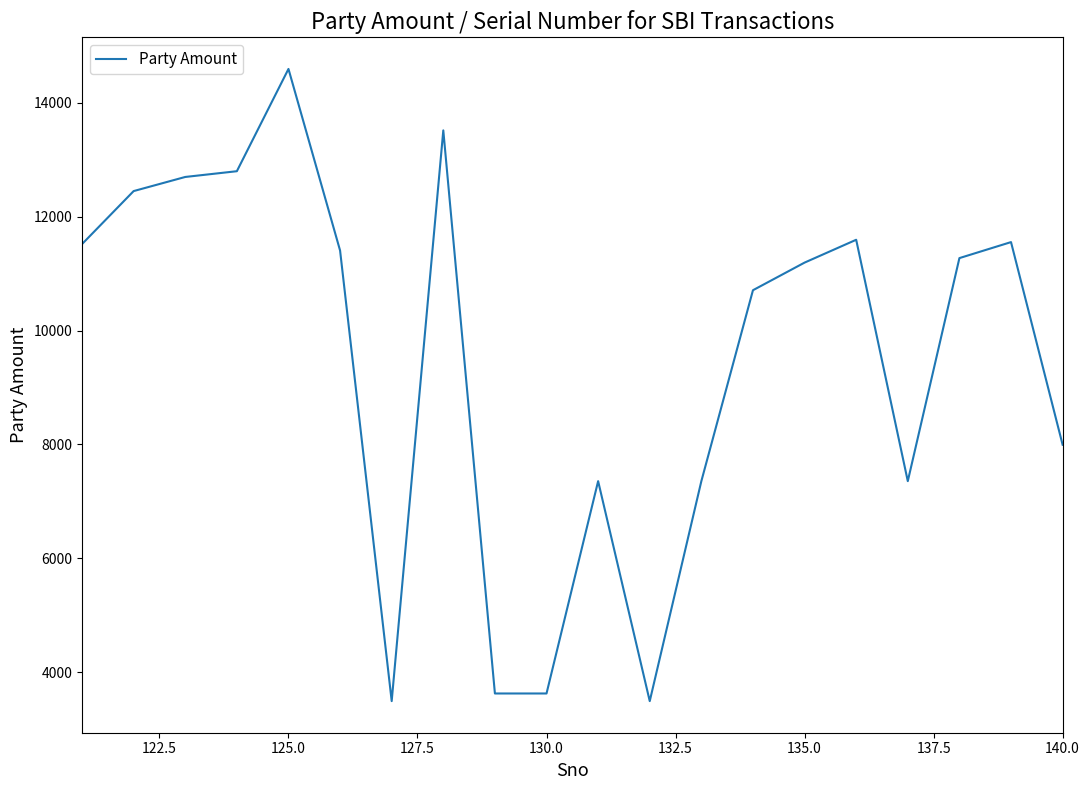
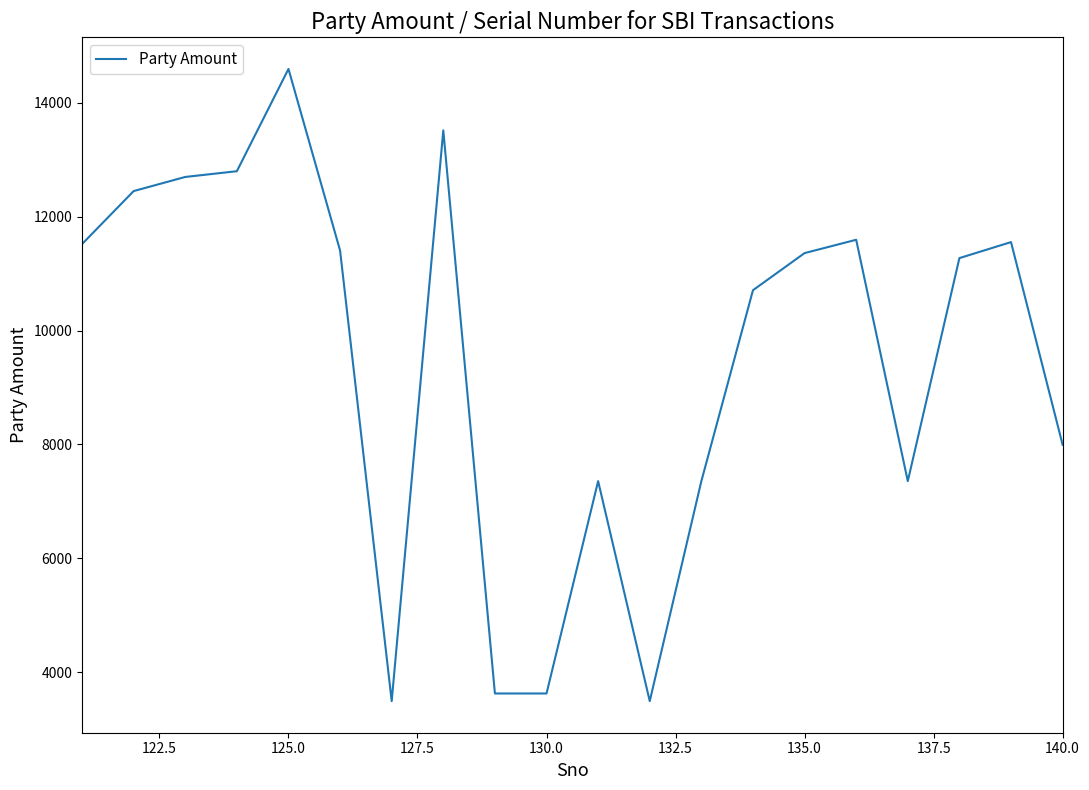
  {
    "125.0": 14600,
    "130.0": 3600,
-   "135.0": 11200,
+   "135.0": 11400,
    "140.0": 8000
  }
